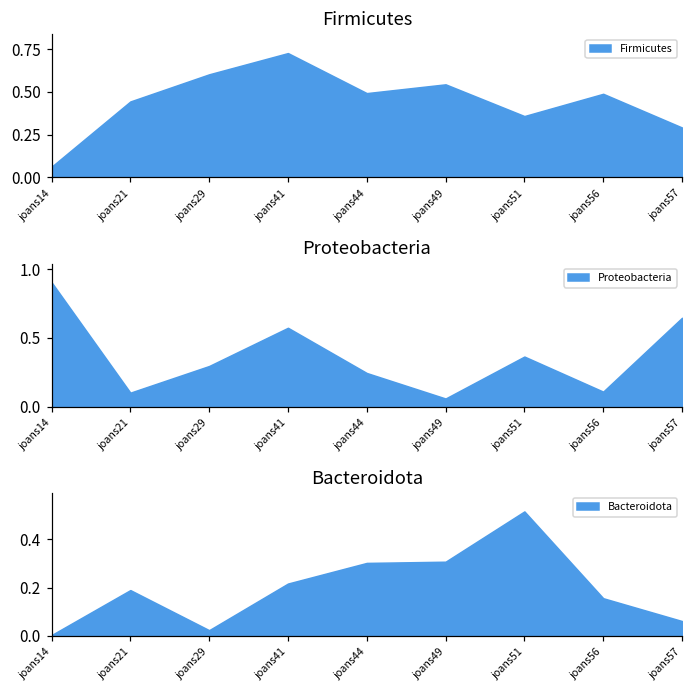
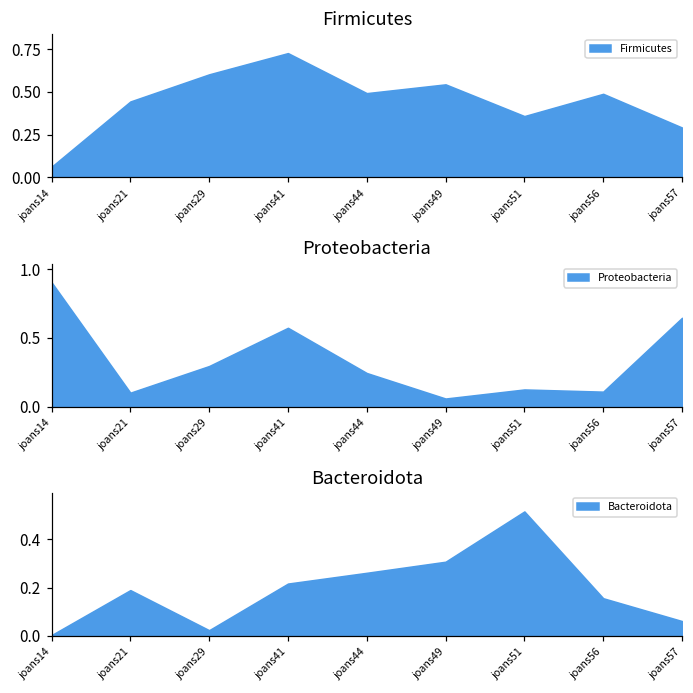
  {
    "Firmicutes": {
      "joans14": 0.06,
      "joans21": 0.44,
      "joans29": 0.60,
      "joans41": 0.73,
      "joans44": 0.49,
      "joans49": 0.54,
      "joans51": 0.36,
      "joans56": 0.49,
      "joans57": 0.29
    },
    "Proteobacteria": {
      "joans14": 0.91,
      "joans21": 0.10,
      "joans29": 0.30,
      "joans41": 0.57,
      "joans44": 0.24,
      "joans49": 0.06,
-     "joans51": 0.36,
+     "joans51": 0.12,
      "joans56": 0.11,
      "joans57": 0.65
    },
    "Bacteroidota": {
      "joans21": 0.19,
      "joans29": 0.02,
      "joans41": 0.22,
-     "joans44": 0.30,
+     "joans44": 0.26,
      "joans49": 0.31,
      "joans51": 0.52,
      "joans56": 0.16,
      "joans57": 0.06
    }
  }
